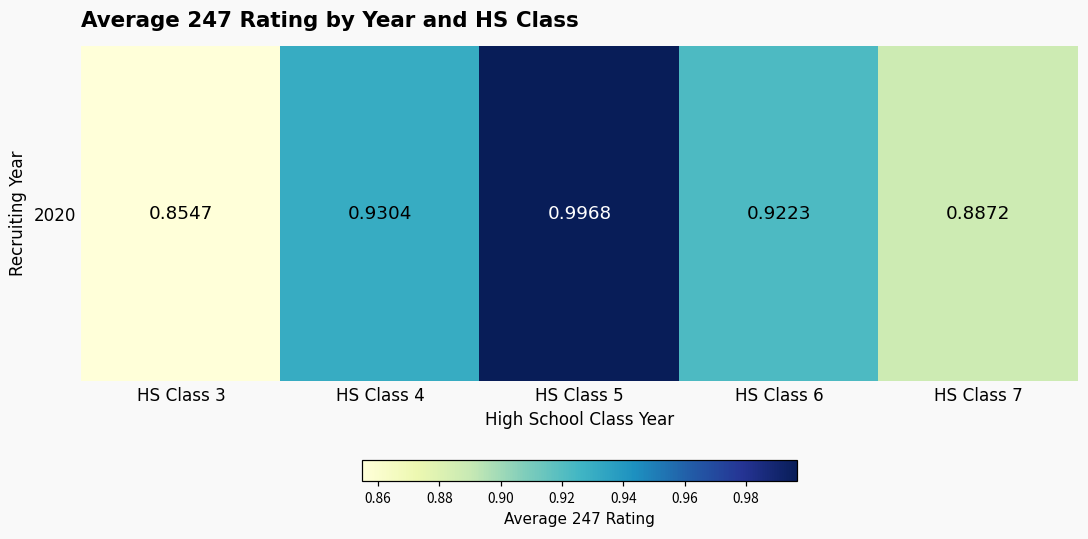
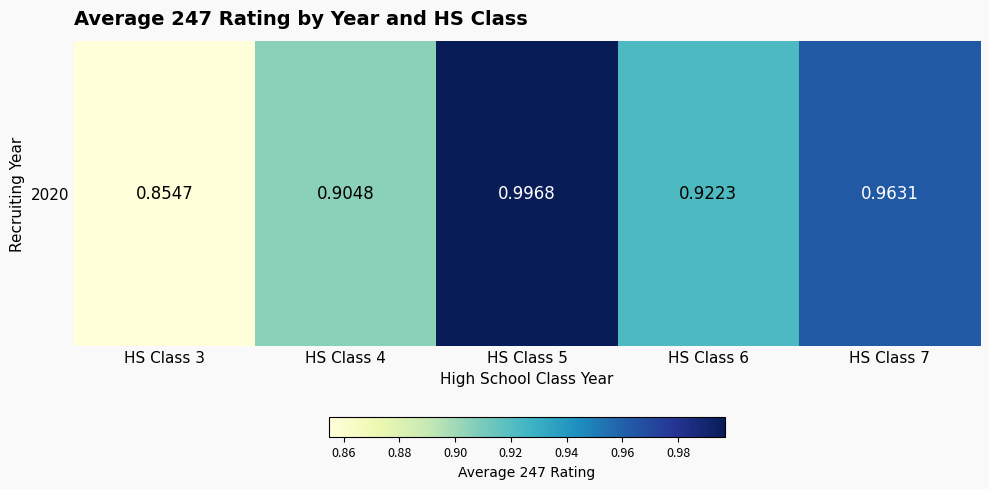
  {
    "2020": {
      "HS Class 3": 0.8547,
-     "HS Class 4": 0.9304,
+     "HS Class 4": 0.9048,
      "HS Class 5": 0.9968,
      "HS Class 6": 0.9223,
-     "HS Class 7": 0.8872
+     "HS Class 7": 0.9631
    }
  }
